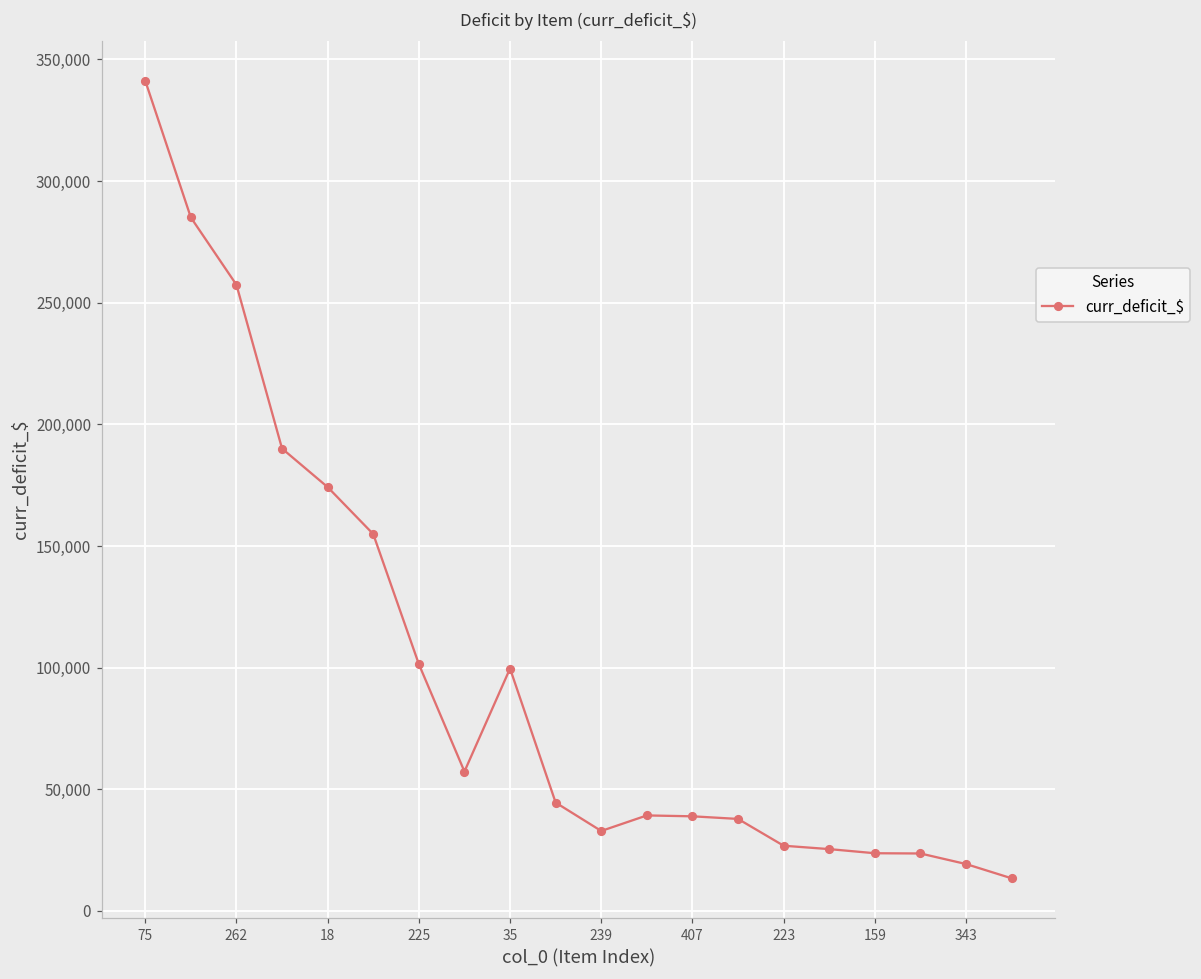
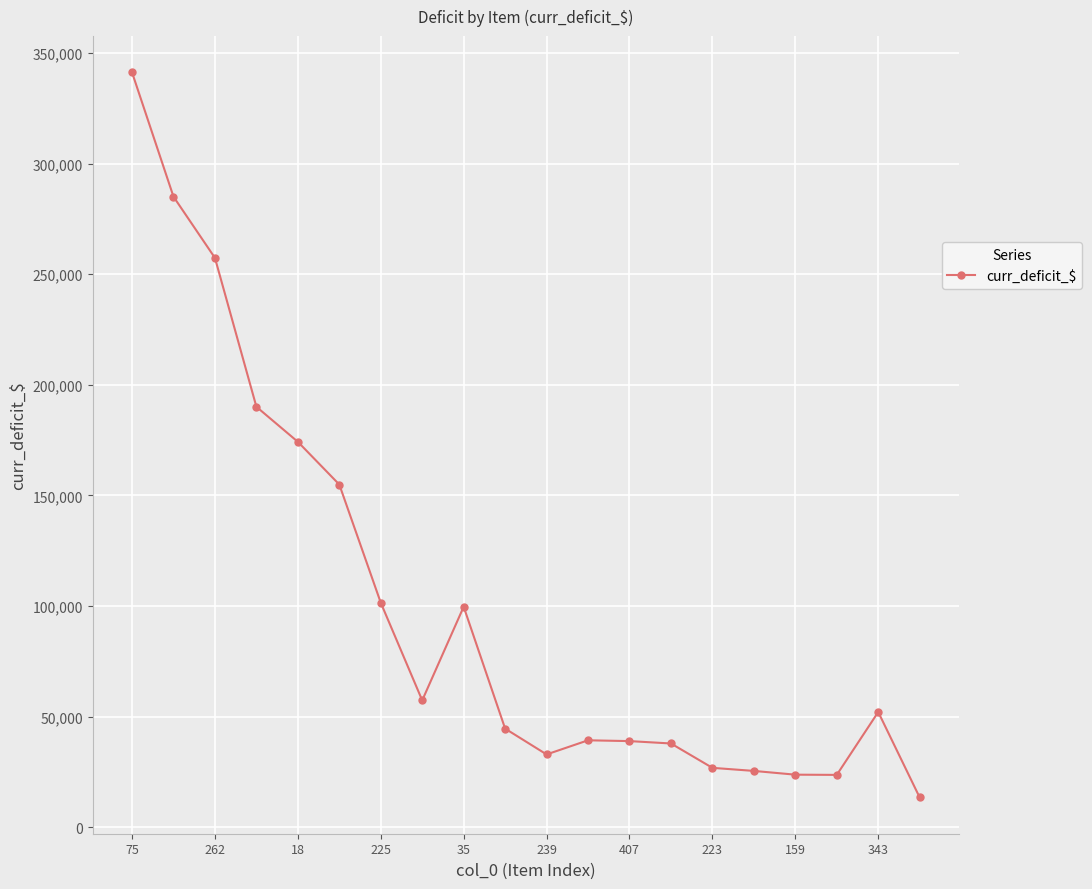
  {
    "75": "341,000",
    "262": "257,000",
    "225": "101,000",
    "35": "100,000",
    "239": "33,000",
    "407": "39,000",
    "223": "27,000",
    "159": "24,000",
-   "343": "19,000"
+   "343": "52,000"
  }
